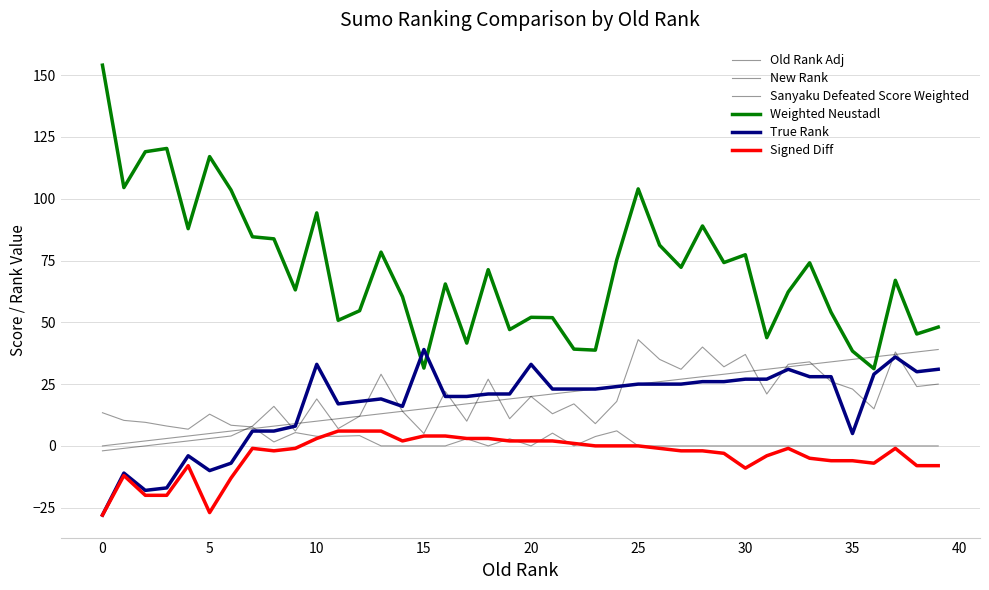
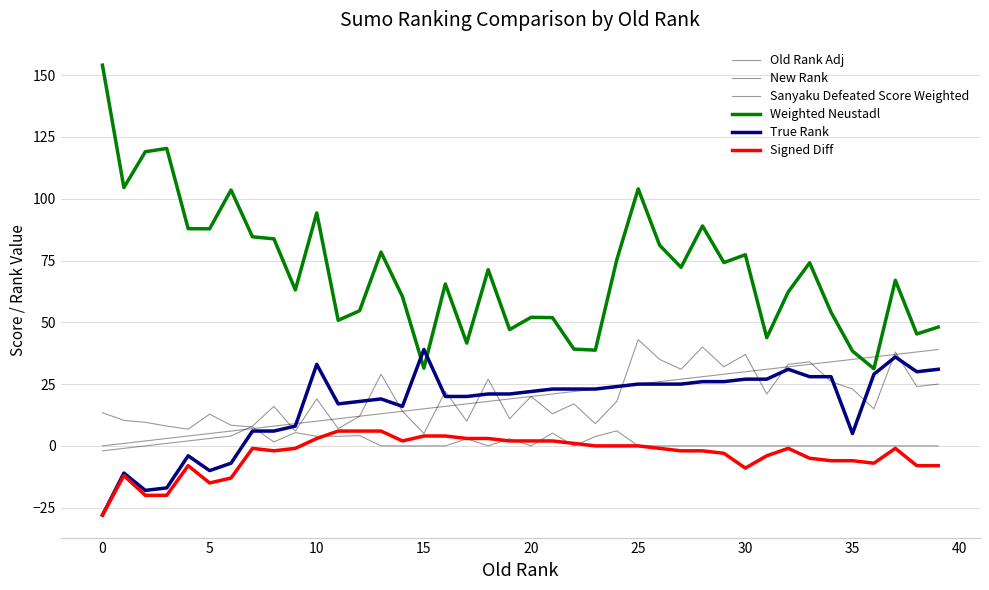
  {
    "Weighted Neustadl": {
      "0": 154,
-     "5": 117,
+     "5": 88,
      "10": 94,
      "15": 31,
      "20": 52,
      "25": 104,
      "30": 77,
      "35": 38
    },
    "True Rank": {
      "5": -10,
      "10": 33,
      "15": 39,
-     "20": 33,
+     "20": 22,
      "30": 27,
      "35": 5
    },
    "Signed Diff": {
-     "5": -27,
+     "5": -15,
      "20": 2,
      "30": -9,
      "35": -6
    }
  }
